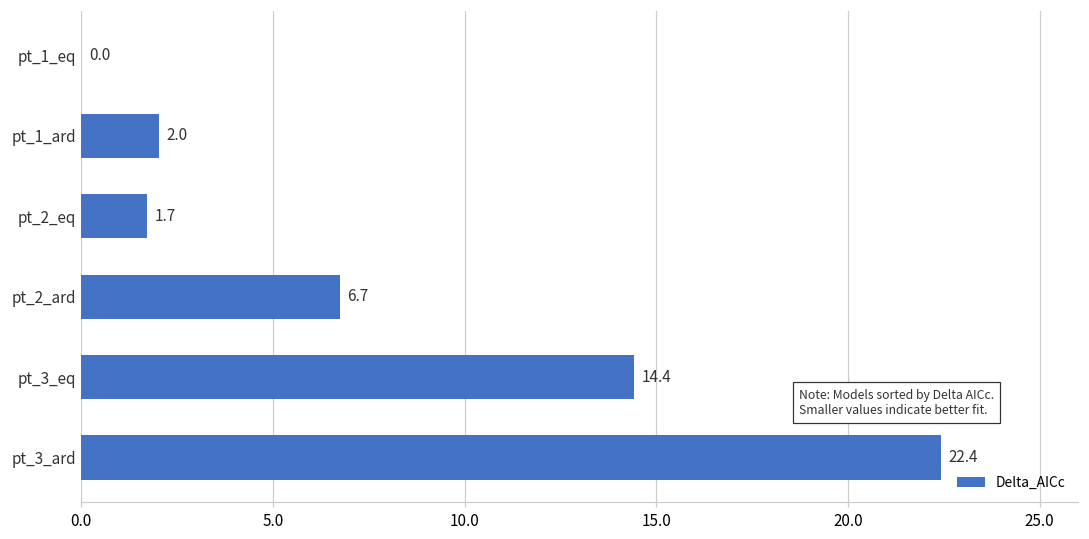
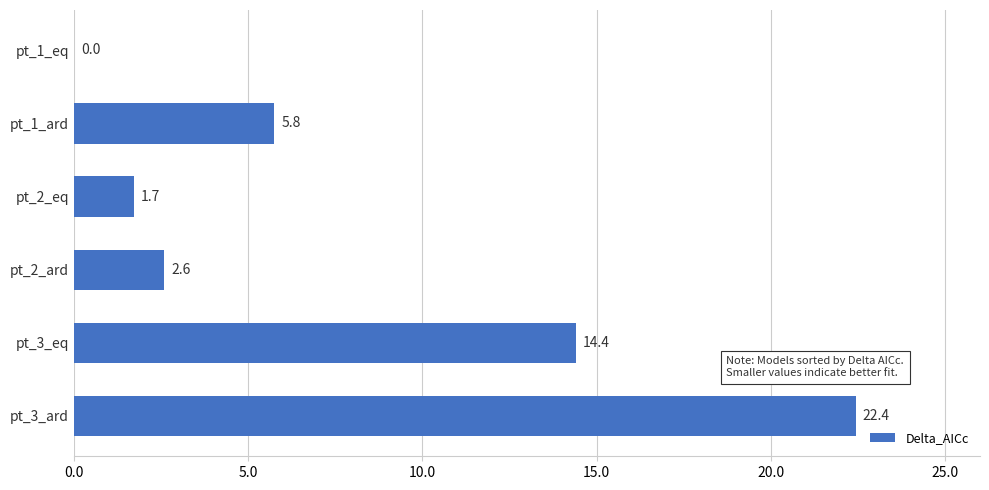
  {
    "pt_1_eq": 0.0,
-   "pt_1_ard": 2.0,
+   "pt_1_ard": 5.8,
    "pt_2_eq": 1.7,
-   "pt_2_ard": 6.7,
+   "pt_2_ard": 2.6,
    "pt_3_eq": 14.4,
    "pt_3_ard": 22.4
  }
